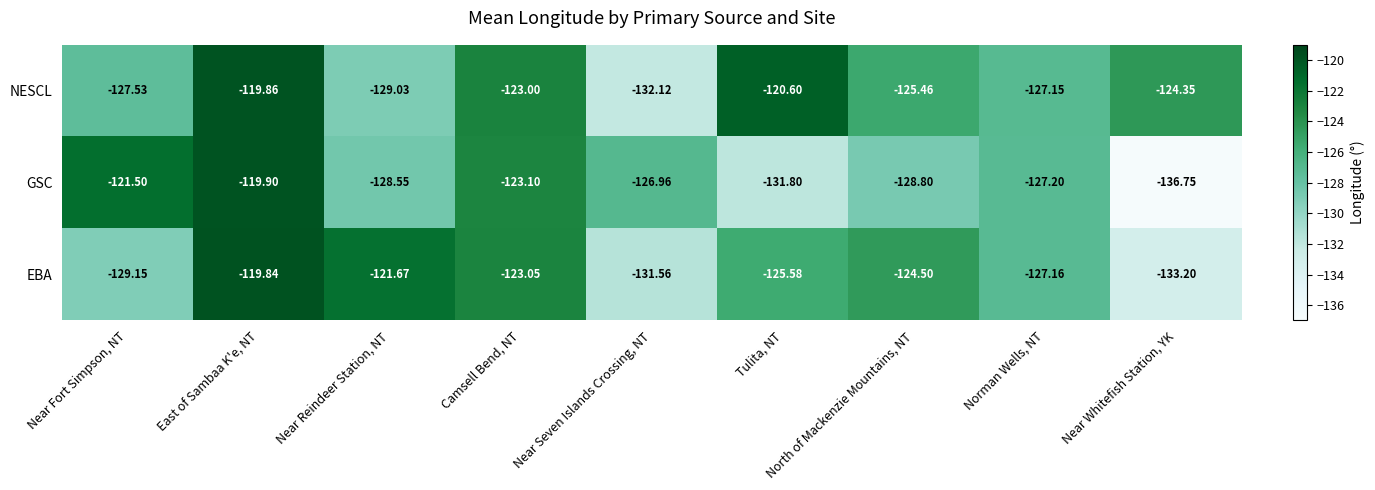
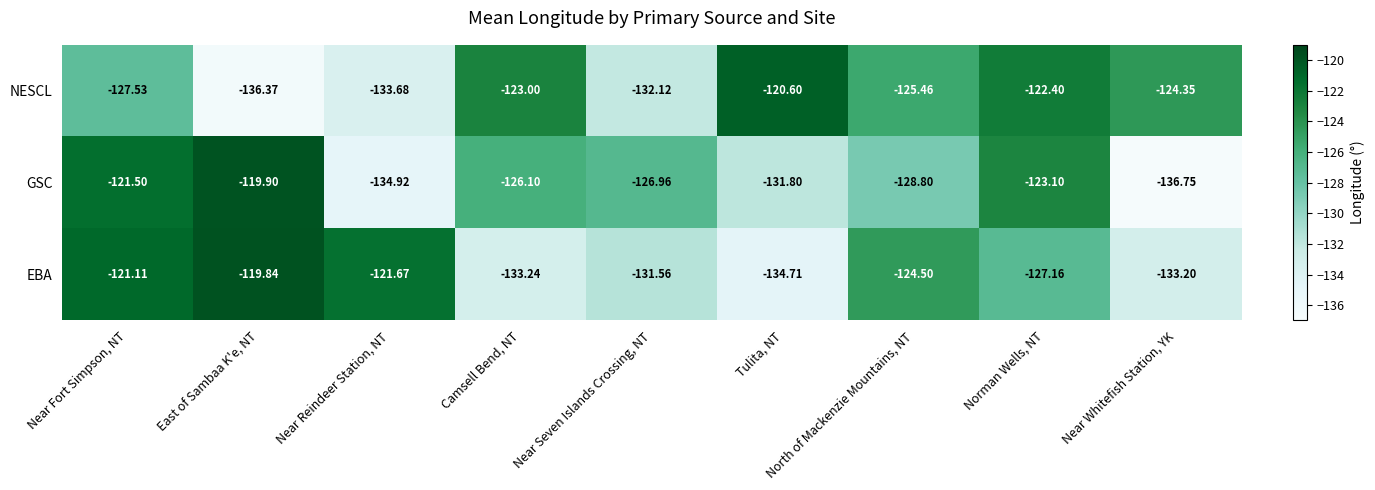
  {
    "NESCL": {
      "Near Fort Simpson, NT": -127.53,
-     "East of Sambaa K'e, NT": -119.86,
-     "Near Reindeer Station, NT": -129.03,
+     "East of Sambaa K'e, NT": -136.37,
+     "Near Reindeer Station, NT": -133.68,
      "Camsell Bend, NT": -123.00,
      "Near Seven Islands Crossing, NT": -132.12,
      "Tulita, NT": -120.60,
      "North of Mackenzie Mountains, NT": -125.46,
-     "Norman Wells, NT": -127.15,
+     "Norman Wells, NT": -122.40,
      "Near Whitefish Station, YK": -124.35
    },
    "GSC": {
      "Near Fort Simpson, NT": -121.50,
      "East of Sambaa K'e, NT": -119.90,
-     "Near Reindeer Station, NT": -128.55,
-     "Camsell Bend, NT": -123.10,
+     "Near Reindeer Station, NT": -134.92,
+     "Camsell Bend, NT": -126.10,
      "Near Seven Islands Crossing, NT": -126.96,
      "Tulita, NT": -131.80,
      "North of Mackenzie Mountains, NT": -128.80,
-     "Norman Wells, NT": -127.20,
+     "Norman Wells, NT": -123.10,
      "Near Whitefish Station, YK": -136.75
    },
    "EBA": {
-     "Near Fort Simpson, NT": -129.15,
+     "Near Fort Simpson, NT": -121.11,
      "East of Sambaa K'e, NT": -119.84,
      "Near Reindeer Station, NT": -121.67,
-     "Camsell Bend, NT": -123.05,
+     "Camsell Bend, NT": -133.24,
      "Near Seven Islands Crossing, NT": -131.56,
-     "Tulita, NT": -125.58,
+     "Tulita, NT": -134.71,
      "North of Mackenzie Mountains, NT": -124.50,
      "Norman Wells, NT": -127.16,
      "Near Whitefish Station, YK": -133.20
    }
  }
